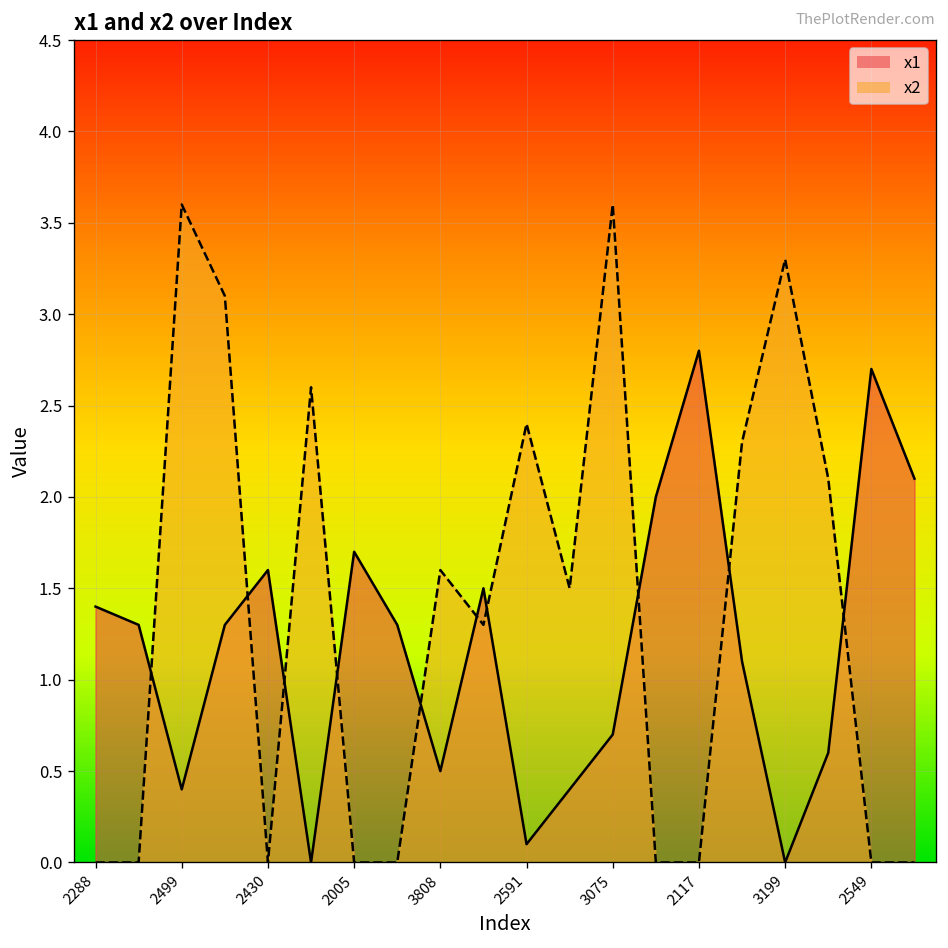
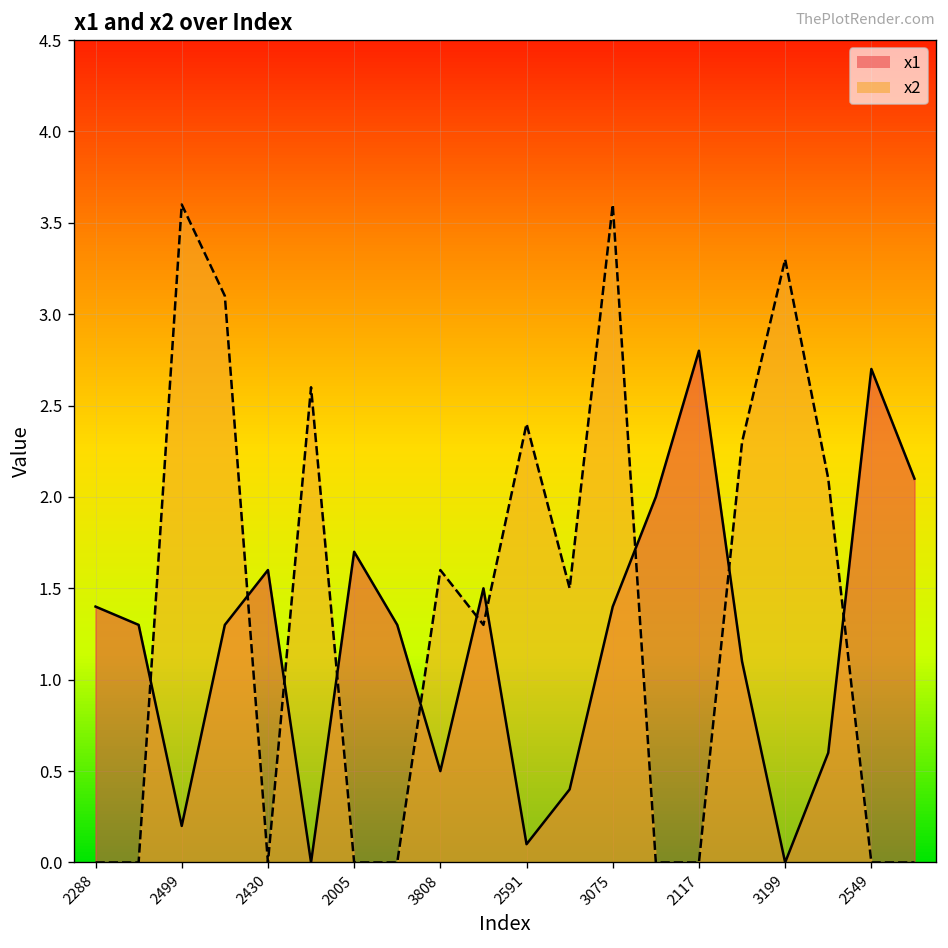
  {
    "x1": {
      "2288": 1.4,
-     "2499": 0.4,
+     "2499": 0.2,
      "2430": 1.6,
      "2005": 1.7,
      "3808": 0.5,
      "2591": 0.1,
-     "3075": 0.7,
+     "3075": 1.4,
      "2117": 2.8,
      "3199": 0.0,
      "2549": 2.7
    },
    "x2": {
      "2288": 0.0,
      "2499": 3.6,
      "2430": 0.0,
      "2005": 0.0,
      "3808": 1.6,
      "2591": 2.4,
      "3075": 3.6,
      "2117": 0.0,
      "3199": 3.3,
      "2549": 0.0
    }
  }
